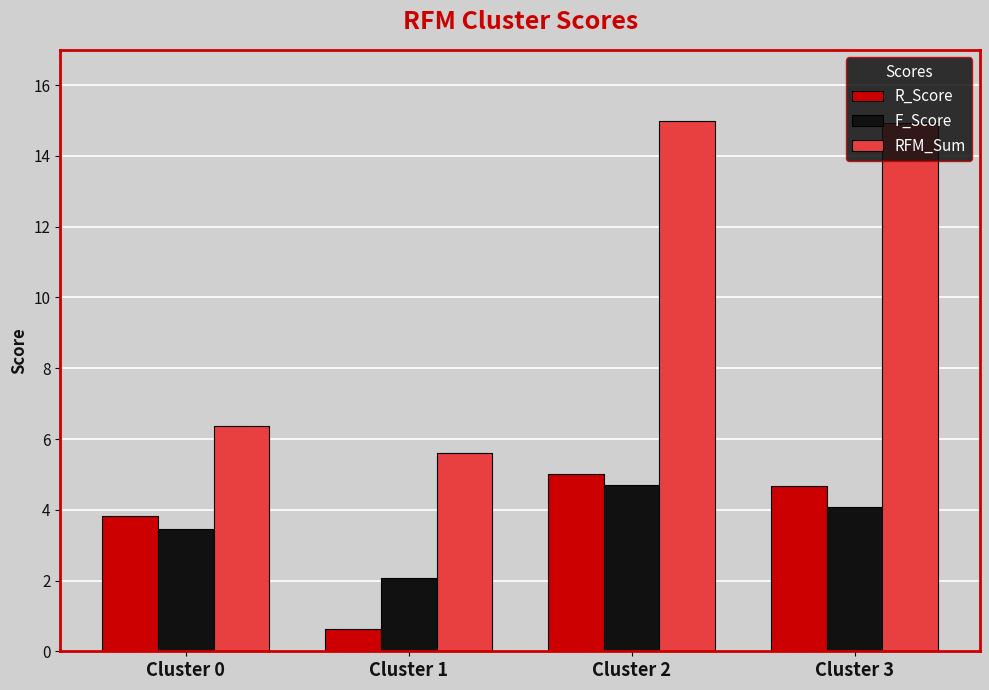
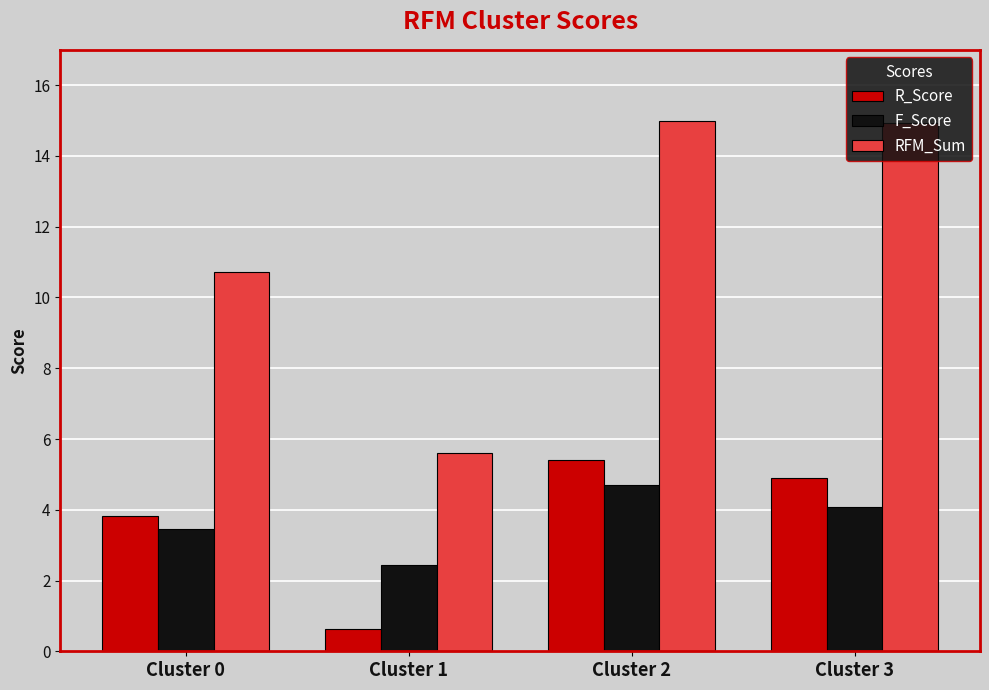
  {
    "R_Score": {
      "Cluster 0": 3.8,
      "Cluster 1": 0.6,
-     "Cluster 2": 5.0,
-     "Cluster 3": 4.7
+     "Cluster 2": 5.4,
+     "Cluster 3": 4.9
    },
    "F_Score": {
      "Cluster 0": 3.5,
-     "Cluster 1": 2.1,
+     "Cluster 1": 2.4,
      "Cluster 2": 4.7,
      "Cluster 3": 4.1
    },
    "RFM_Sum": {
-     "Cluster 0": 6.4,
+     "Cluster 0": 10.7,
      "Cluster 1": 5.6,
      "Cluster 2": 15.0
    }
  }
